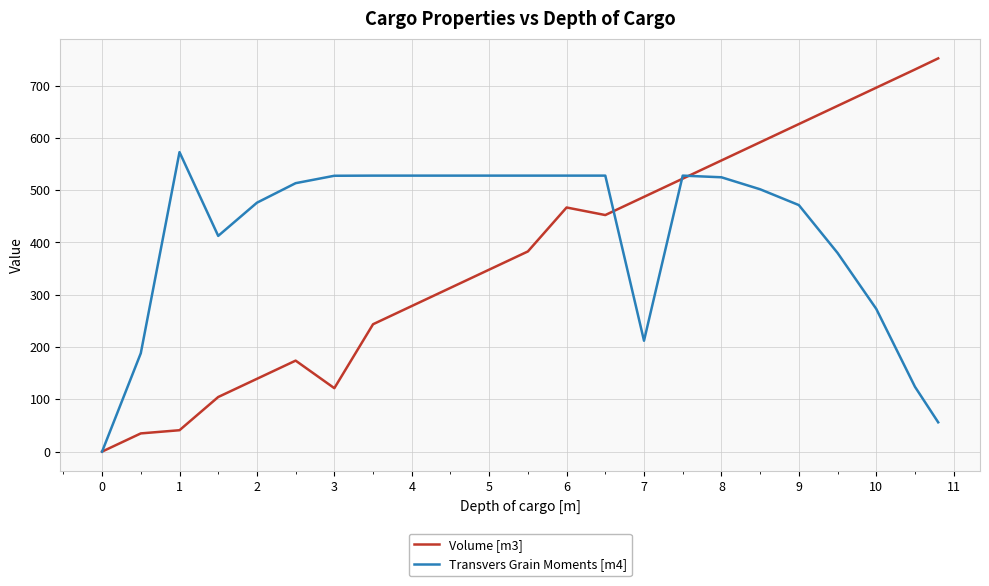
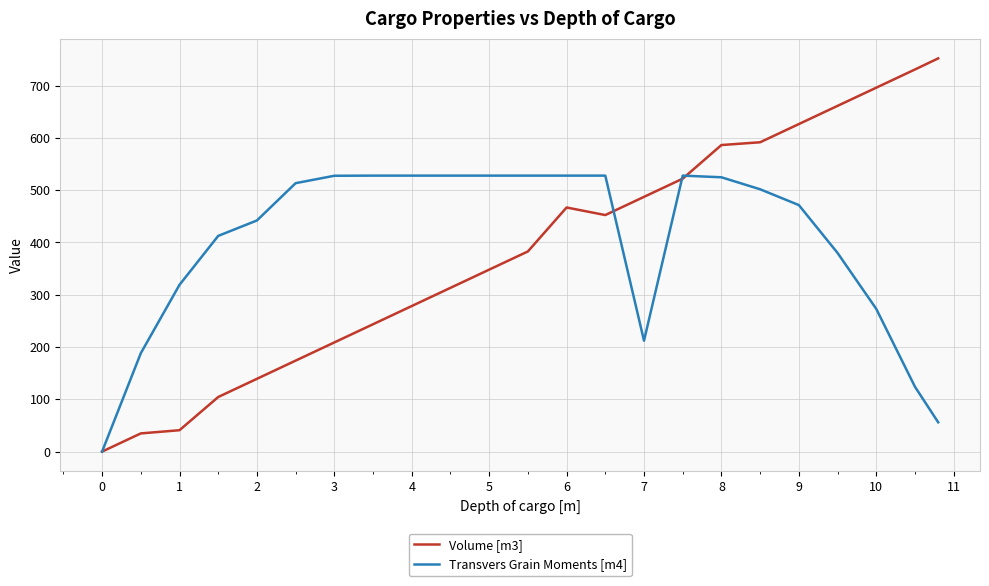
  {
    "Volume [m3]": {
      "1": 40,
      "2": 140,
-     "3": 120,
+     "3": 210,
      "4": 280,
      "5": 350,
      "6": 470,
      "7": 490,
-     "8": 560,
+     "8": 590,
      "9": 630,
      "10": 700
    },
    "Transvers Grain Moments [m4]": {
-     "1": 570,
-     "2": 480,
+     "1": 320,
+     "2": 440,
      "3": 530,
      "4": 530,
      "5": 530,
      "6": 530,
      "7": 210,
      "8": 520,
      "9": 470,
      "10": 270
    }
  }
